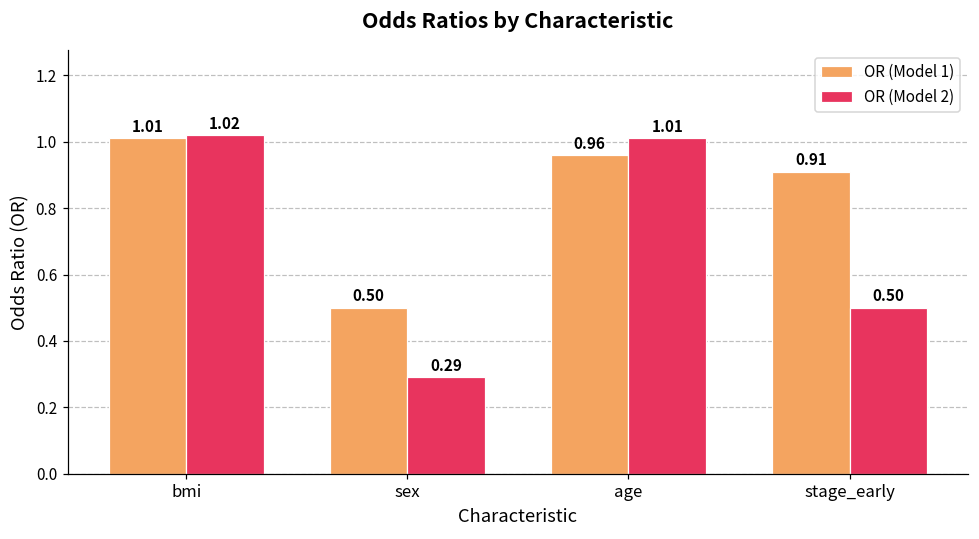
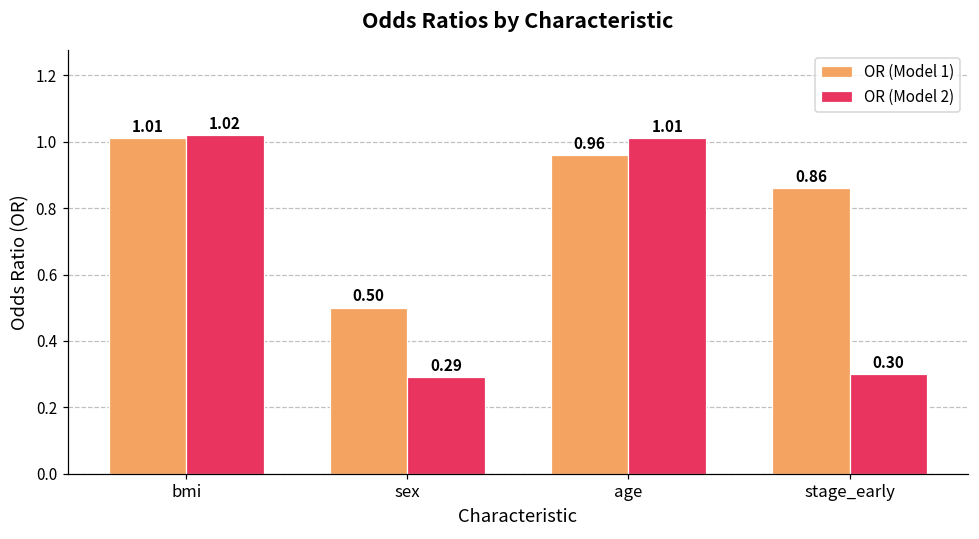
  {
    "OR (Model 1)": {
      "bmi": 1.01,
      "sex": 0.50,
      "age": 0.96,
-     "stage_early": 0.91
+     "stage_early": 0.86
    },
    "OR (Model 2)": {
      "bmi": 1.02,
      "sex": 0.29,
      "age": 1.01,
-     "stage_early": 0.50
+     "stage_early": 0.30
    }
  }
